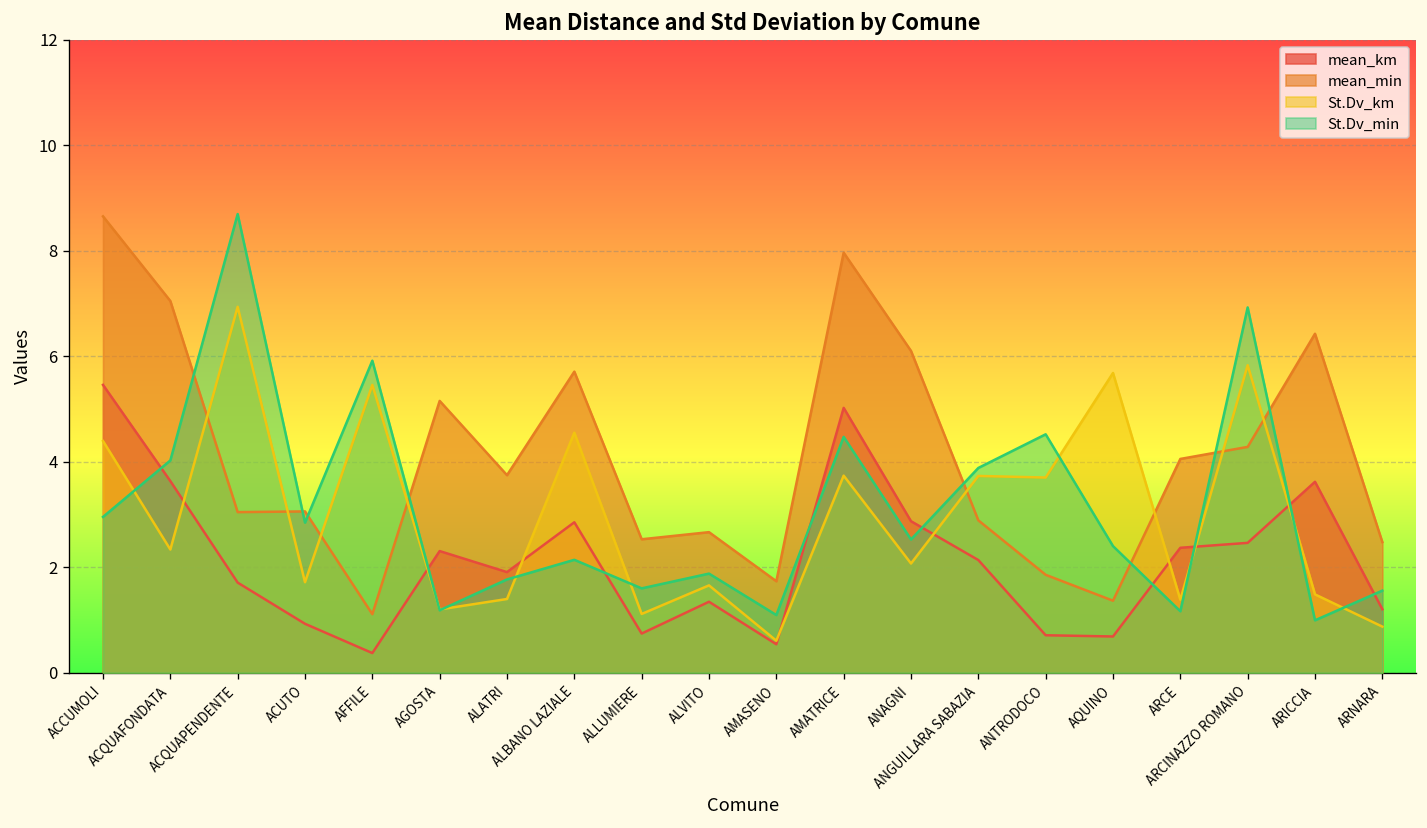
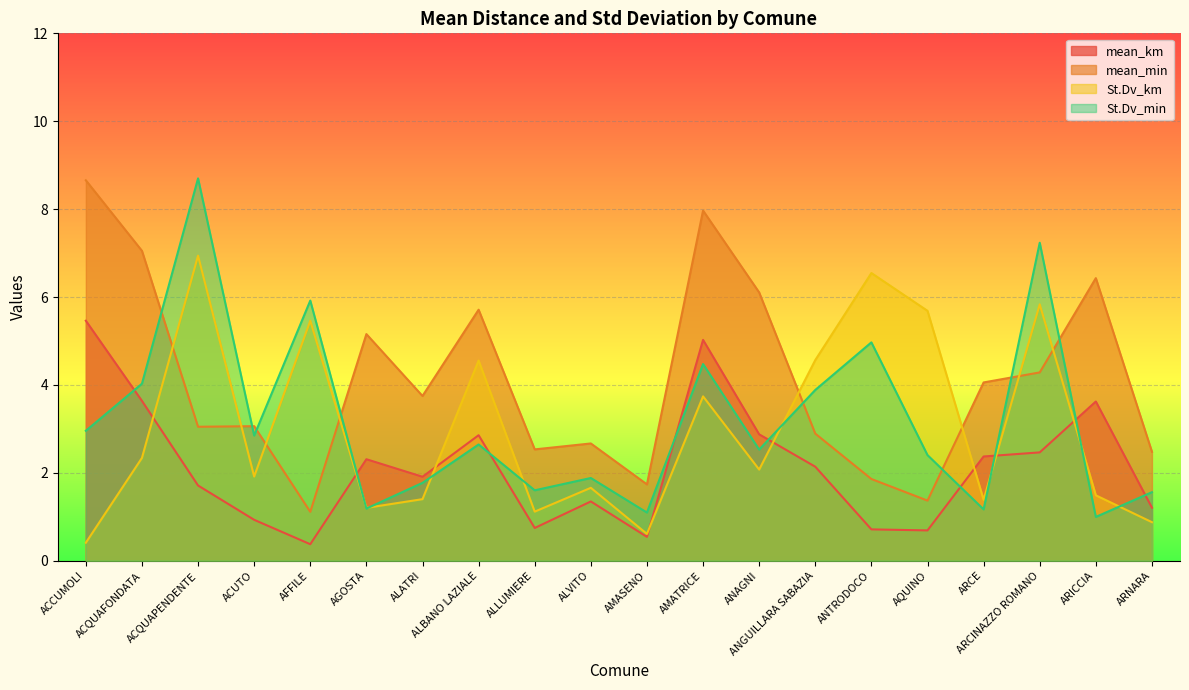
  {
    "St.Dv_km": {
-     "ACCUMOLI": 4.4,
+     "ACCUMOLI": 0.4,
      "ACQUAFONDATA": 2.3,
      "ACQUAPENDENTE": 6.9,
-     "ACUTO": 1.7,
+     "ACUTO": 1.9,
      "AFFILE": 5.5,
      "ALATRI": 1.4,
      "ALBANO LAZIALE": 4.6,
      "ALLUMIERE": 1.1,
      "ALVITO": 1.7,
      "AMASENO": 0.6,
      "AMATRICE": 3.7,
      "ANAGNI": 2.1,
-     "ANGUILLARA SABAZIA": 3.7,
-     "ANTRODOCO": 3.7,
+     "ANGUILLARA SABAZIA": 4.6,
+     "ANTRODOCO": 6.5,
      "AQUINO": 5.7,
      "ARCE": 1.4,
      "ARCINAZZO ROMANO": 5.8,
      "ARICCIA": 1.5,
      "ARNARA": 0.9
    },
    "St.Dv_min": {
      "ACCUMOLI": 3.0,
      "ACQUAFONDATA": 4.0,
      "ACQUAPENDENTE": 8.7,
      "ACUTO": 2.8,
      "AFFILE": 5.9,
      "ALATRI": 1.8,
-     "ALBANO LAZIALE": 2.1,
+     "ALBANO LAZIALE": 2.6,
      "ALLUMIERE": 1.6,
      "ALVITO": 1.9,
      "AMASENO": 1.1,
      "AMATRICE": 4.5,
      "ANAGNI": 2.5,
      "ANGUILLARA SABAZIA": 3.9,
-     "ANTRODOCO": 4.5,
+     "ANTRODOCO": 5.0,
      "AQUINO": 2.4,
      "ARCE": 1.2,
-     "ARCINAZZO ROMANO": 6.9,
+     "ARCINAZZO ROMANO": 7.2,
      "ARICCIA": 1.0,
      "ARNARA": 1.6
    }
  }
